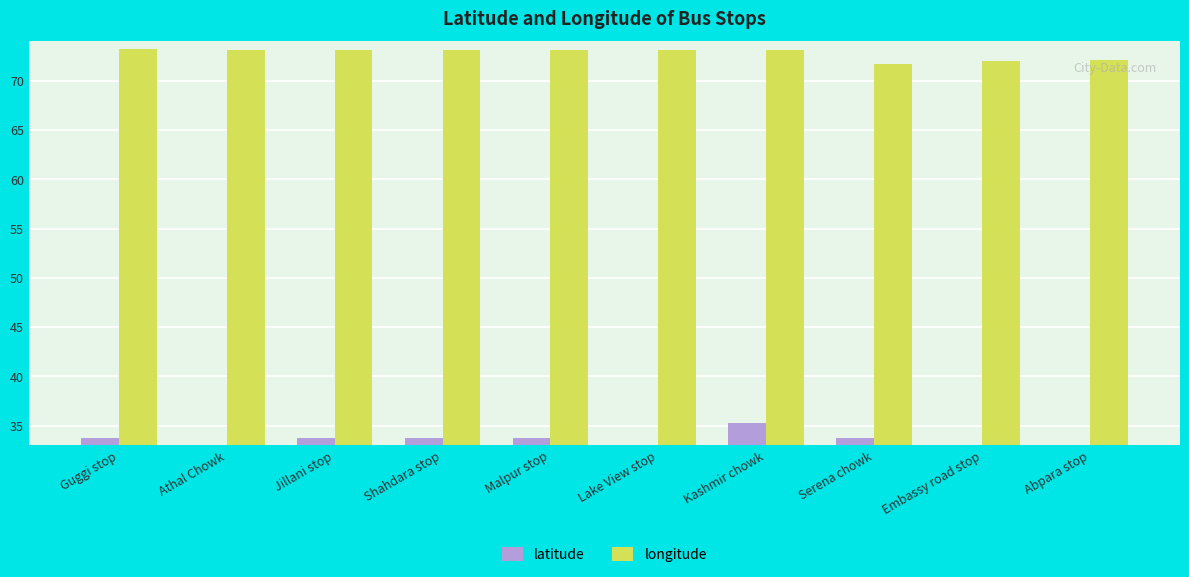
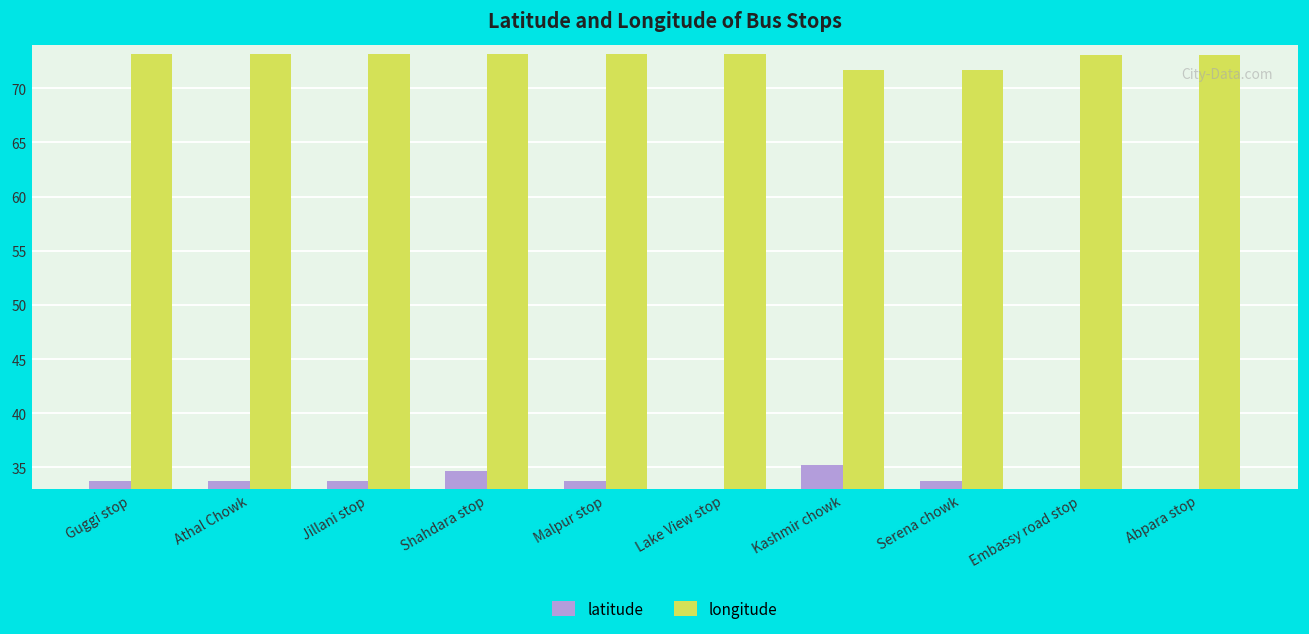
  {
    "latitude": {
      "Guggi stop": 34,
-     "Athal Chowk": 33,
+     "Athal Chowk": 34,
      "Jillani stop": 34,
-     "Shahdara stop": 34,
+     "Shahdara stop": 35,
      "Malpur stop": 34,
      "Kashmir chowk": 35,
      "Serena chowk": 34
    },
    "longitude": {
      "Guggi stop": 73,
      "Athal Chowk": 73,
      "Jillani stop": 73,
      "Shahdara stop": 73,
      "Malpur stop": 73,
      "Lake View stop": 73,
-     "Kashmir chowk": 73,
+     "Kashmir chowk": 72,
      "Serena chowk": 72,
-     "Embassy road stop": 72,
-     "Abpara stop": 72
+     "Embassy road stop": 73,
+     "Abpara stop": 73
    }
  }
